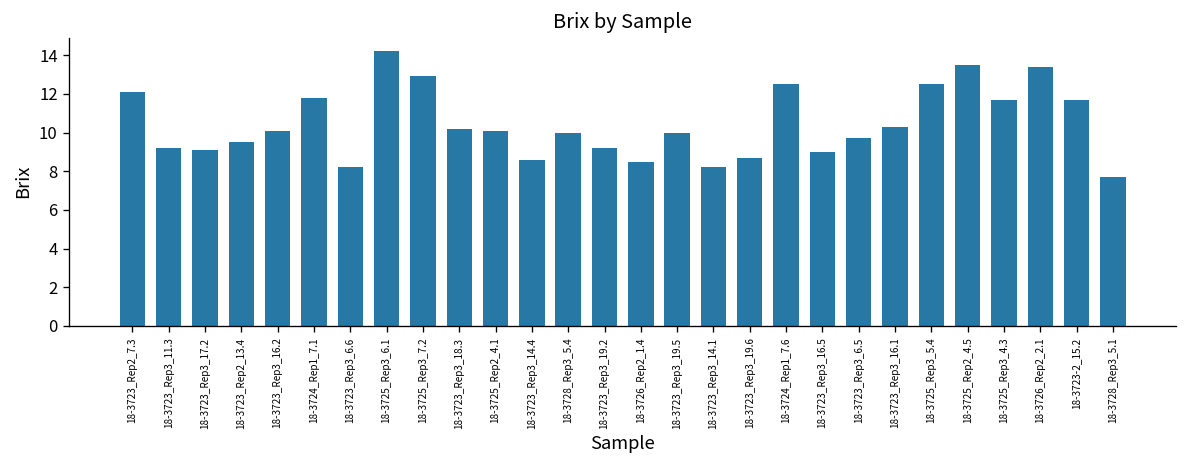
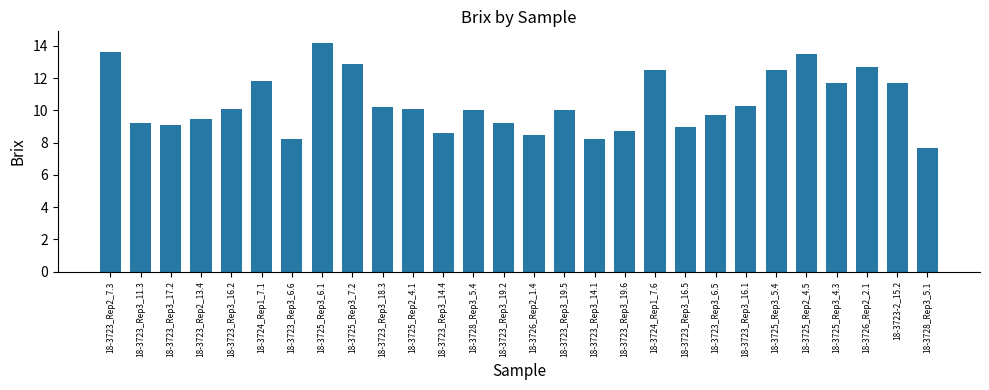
  {
-   "18-3723_Rep2_7.3": 12.1,
+   "18-3723_Rep2_7.3": 13.6,
    "18-3723_Rep3_11.3": 9.2,
    "18-3723_Rep3_17.2": 9.1,
    "18-3723_Rep2_13.4": 9.5,
    "18-3723_Rep3_16.2": 10.1,
    "18-3724_Rep1_7.1": 11.8,
    "18-3723_Rep3_6.6": 8.2,
    "18-3725_Rep3_6.1": 14.2,
    "18-3725_Rep3_7.2": 12.9,
    "18-3723_Rep3_18.3": 10.2,
    "18-3725_Rep2_4.1": 10.1,
    "18-3723_Rep3_14.4": 8.6,
    "18-3728_Rep3_5.4": 10.0,
    "18-3723_Rep3_19.2": 9.2,
    "18-3726_Rep2_1.4": 8.5,
    "18-3723_Rep3_19.5": 10.0,
    "18-3723_Rep3_14.1": 8.2,
    "18-3723_Rep3_19.6": 8.7,
    "18-3724_Rep1_7.6": 12.5,
    "18-3723_Rep3_16.5": 9.0,
    "18-3723_Rep3_6.5": 9.7,
    "18-3723_Rep3_16.1": 10.3,
    "18-3725_Rep3_5.4": 12.5,
    "18-3725_Rep2_4.5": 13.5,
    "18-3725_Rep3_4.3": 11.7,
-   "18-3726_Rep2_2.1": 13.4,
+   "18-3726_Rep2_2.1": 12.7,
    "18-3723-2_15.2": 11.7,
    "18-3728_Rep3_5.1": 7.7
  }
